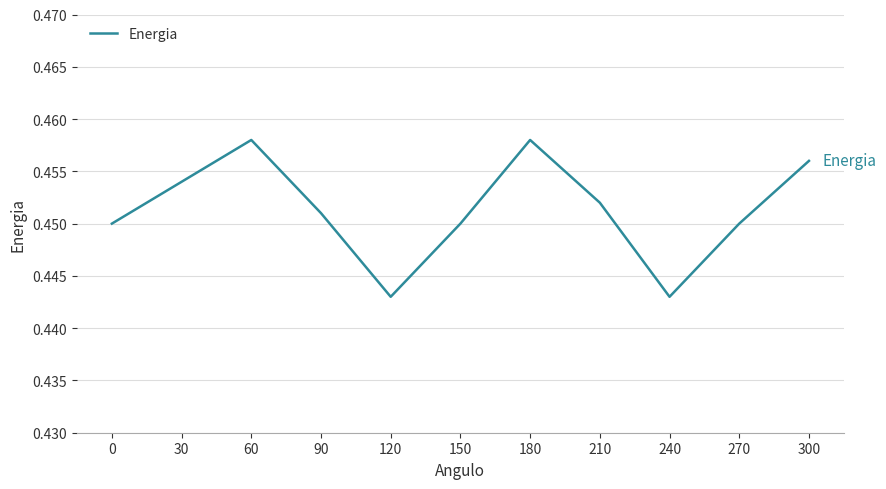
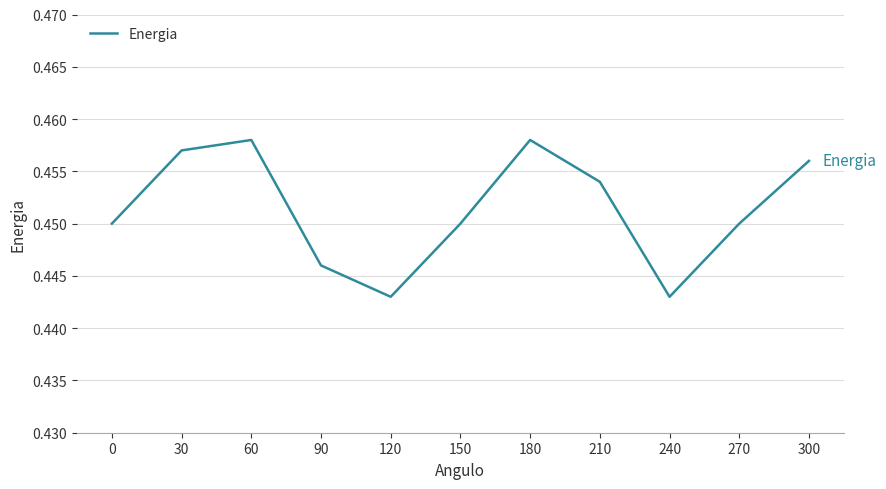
  {
    "0": 0.450,
-   "30": 0.454,
+   "30": 0.457,
    "60": 0.458,
-   "90": 0.451,
+   "90": 0.446,
    "120": 0.443,
    "150": 0.450,
    "180": 0.458,
-   "210": 0.452,
+   "210": 0.454,
    "240": 0.443,
    "270": 0.450,
    "300": 0.456
  }
